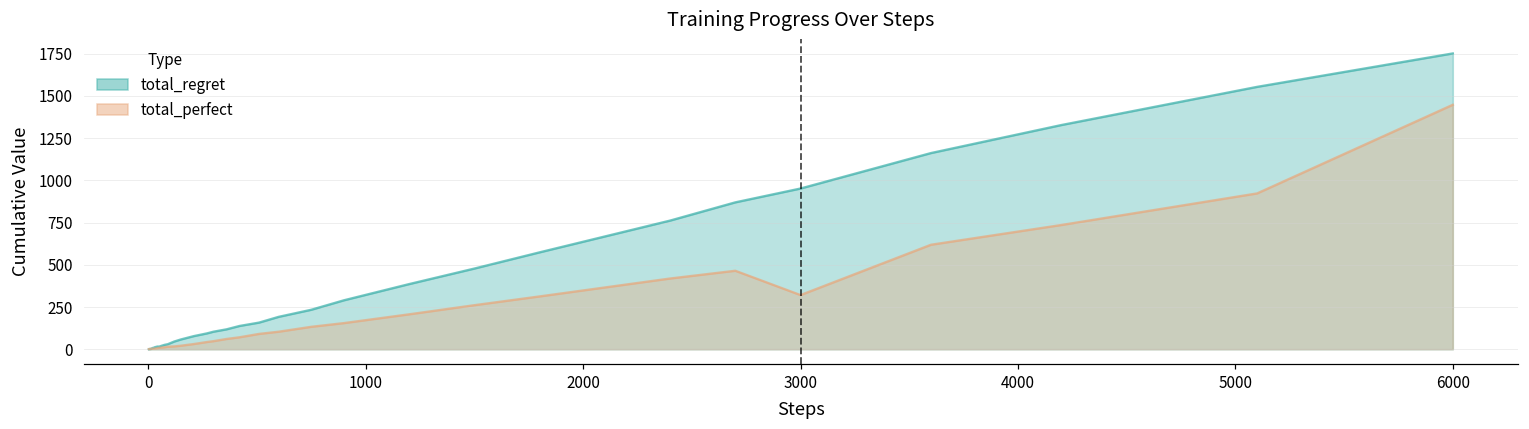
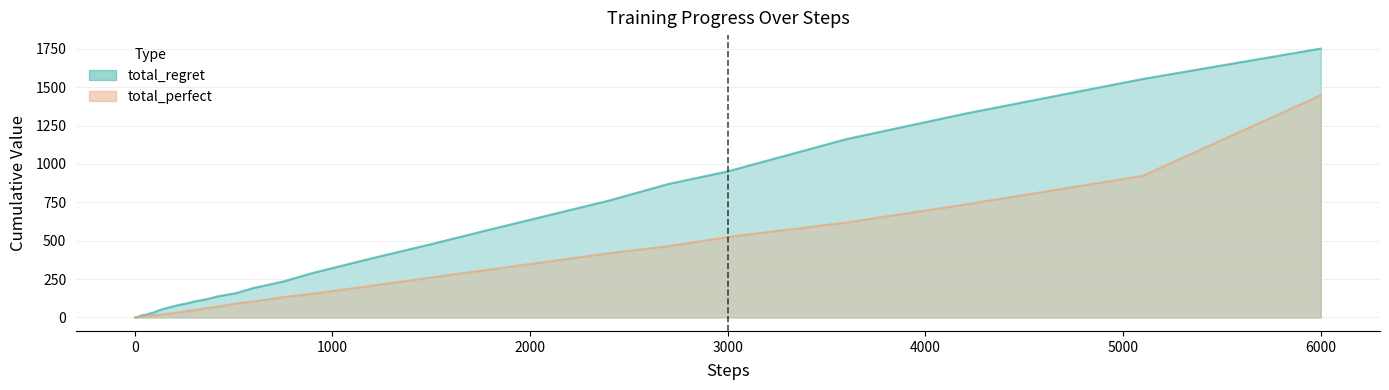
  {
    "total_regret": {
      "3000": 950,
      "6000": 1750
    },
    "total_perfect": {
-     "3000": 320,
+     "3000": 520,
      "6000": 1450
    }
  }
